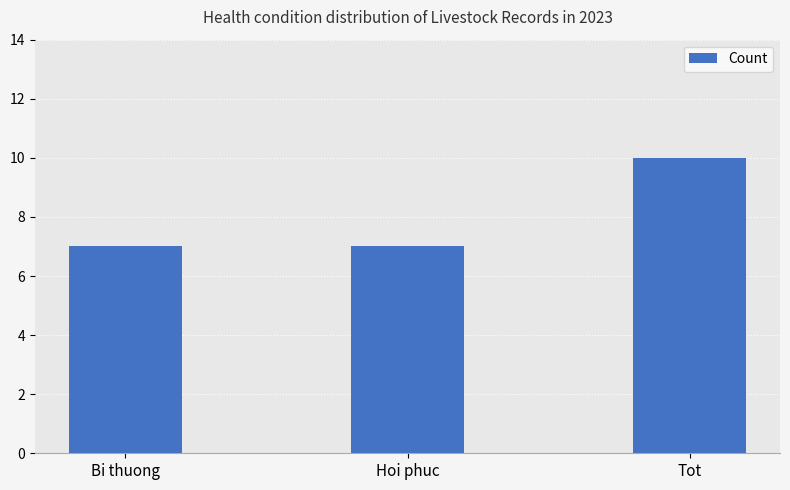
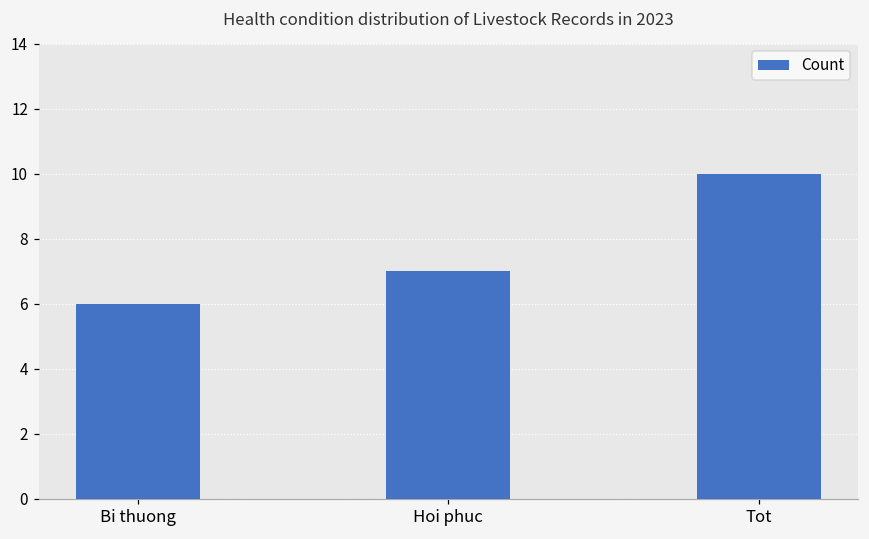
  {
-   "Bi thuong": 7,
+   "Bi thuong": 6,
    "Hoi phuc": 7,
    "Tot": 10
  }
